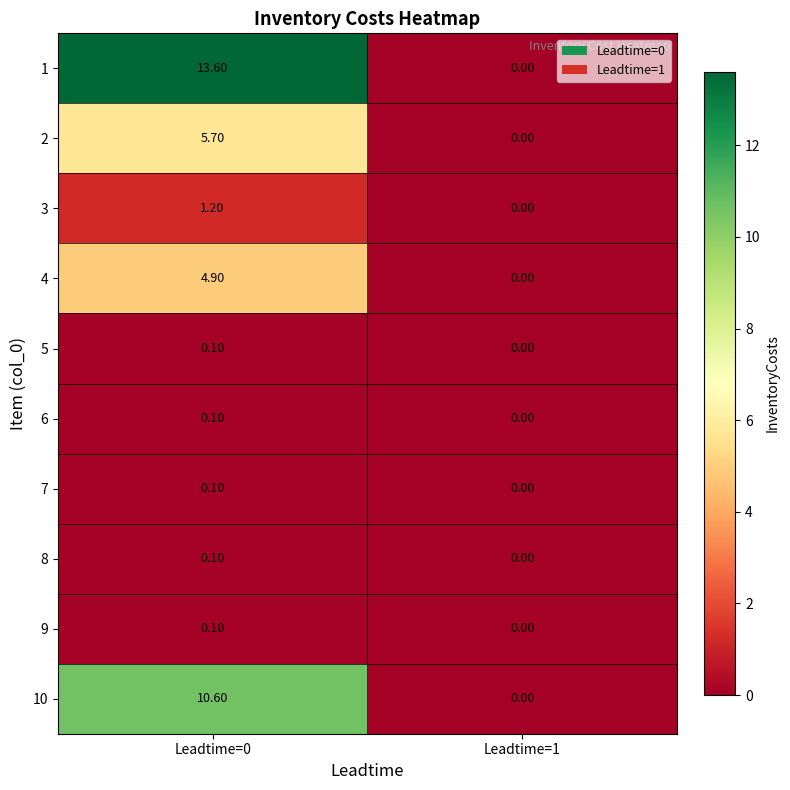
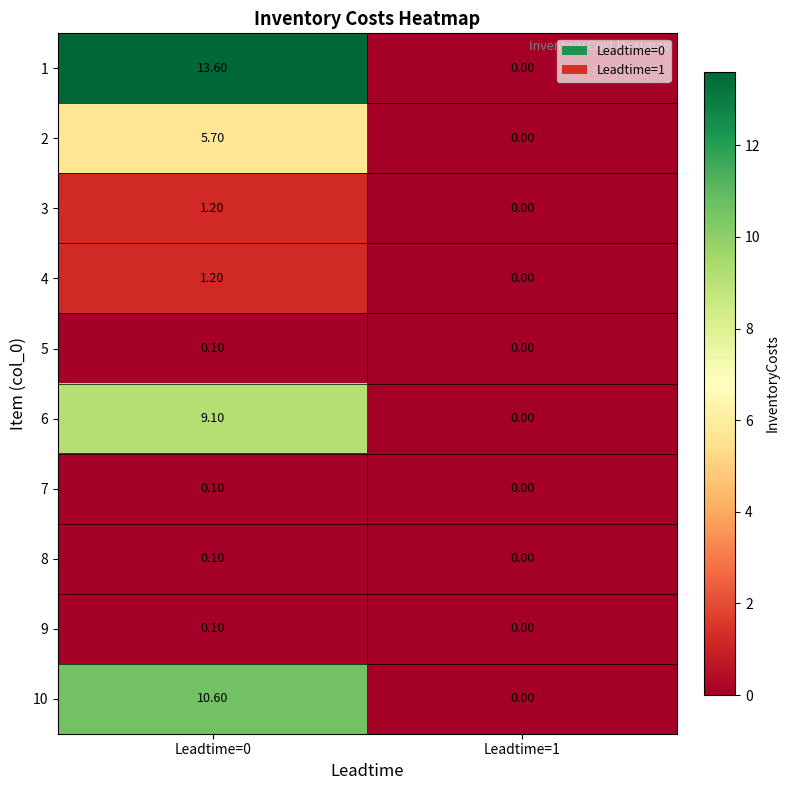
  {
    "1": {
      "Leadtime=0": 13.60,
      "Leadtime=1": 0.00
    },
    "2": {
      "Leadtime=0": 5.70,
      "Leadtime=1": 0.00
    },
    "3": {
      "Leadtime=0": 1.20,
      "Leadtime=1": 0.00
    },
    "4": {
-     "Leadtime=0": 4.90,
+     "Leadtime=0": 1.20,
      "Leadtime=1": 0.00
    },
    "5": {
      "Leadtime=0": 0.10,
      "Leadtime=1": 0.00
    },
    "6": {
-     "Leadtime=0": 0.10,
+     "Leadtime=0": 9.10,
      "Leadtime=1": 0.00
    },
    "7": {
      "Leadtime=0": 0.10,
      "Leadtime=1": 0.00
    },
    "8": {
      "Leadtime=0": 0.10,
      "Leadtime=1": 0.00
    },
    "9": {
      "Leadtime=0": 0.10,
      "Leadtime=1": 0.00
    },
    "10": {
      "Leadtime=0": 10.60,
      "Leadtime=1": 0.00
    }
  }
